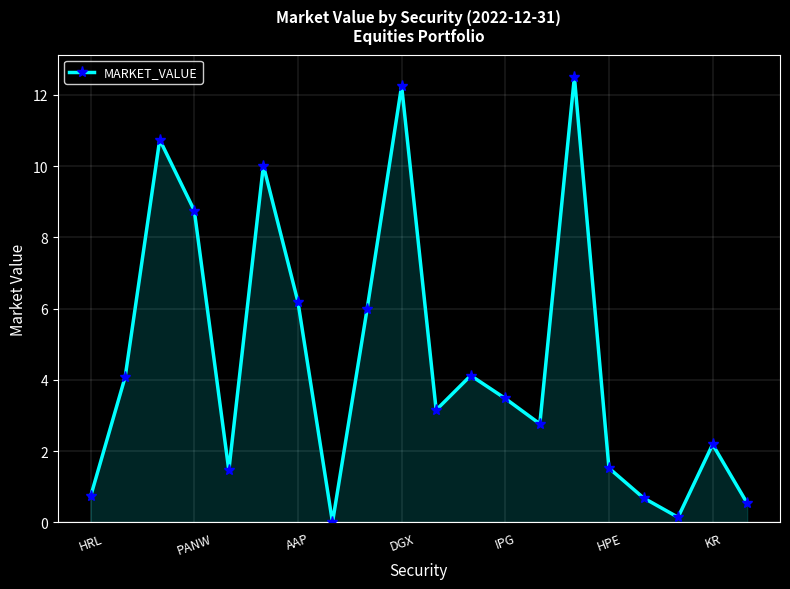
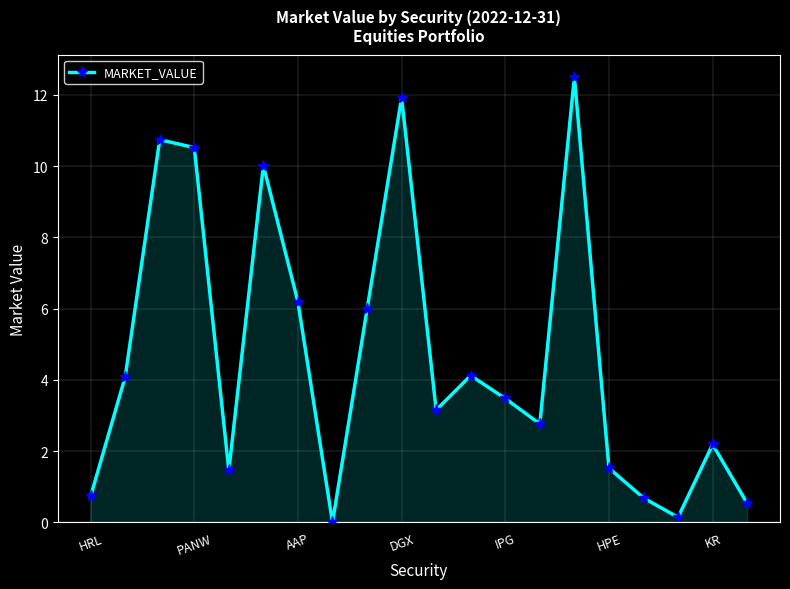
  {
    "HRL": 0.7,
-   "PANW": 8.8,
+   "PANW": 10.5,
    "AAP": 6.2,
-   "DGX": 12.3,
+   "DGX": 11.9,
    "IPG": 3.5,
    "HPE": 1.5,
    "KR": 2.2
  }
